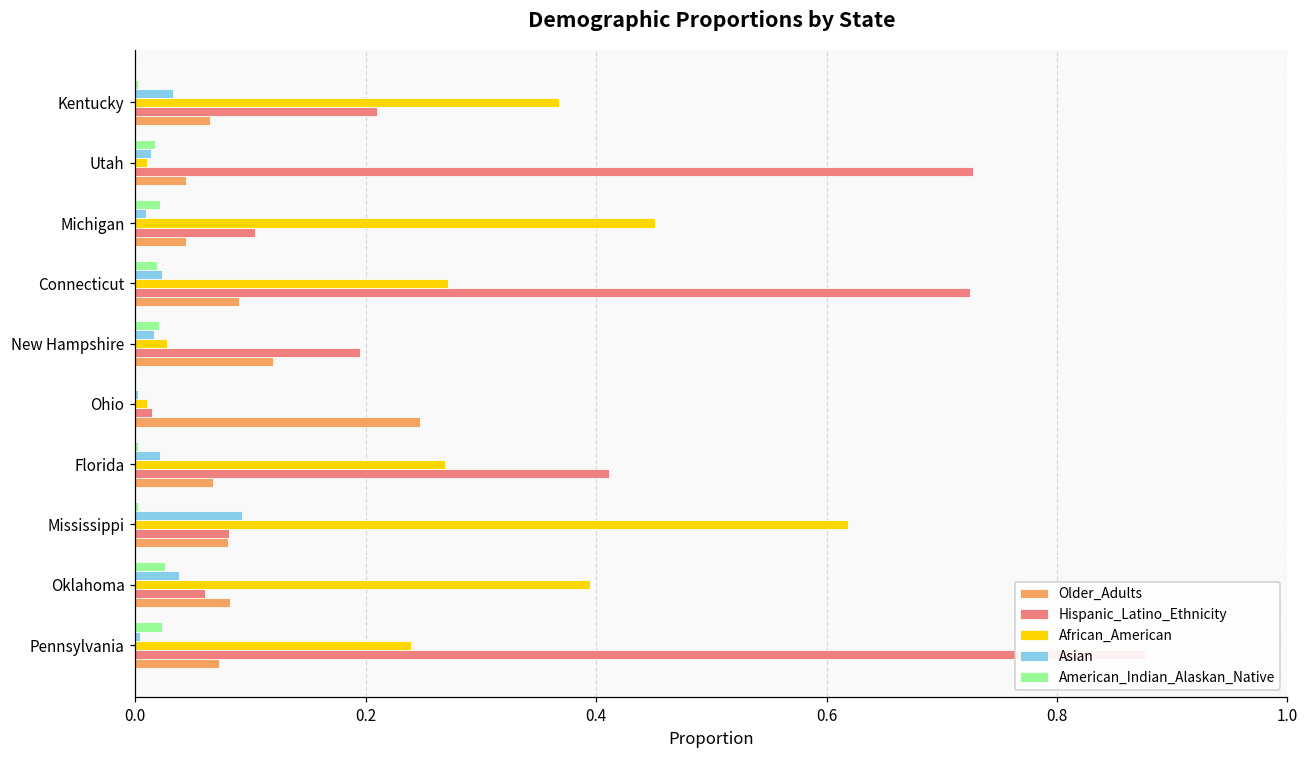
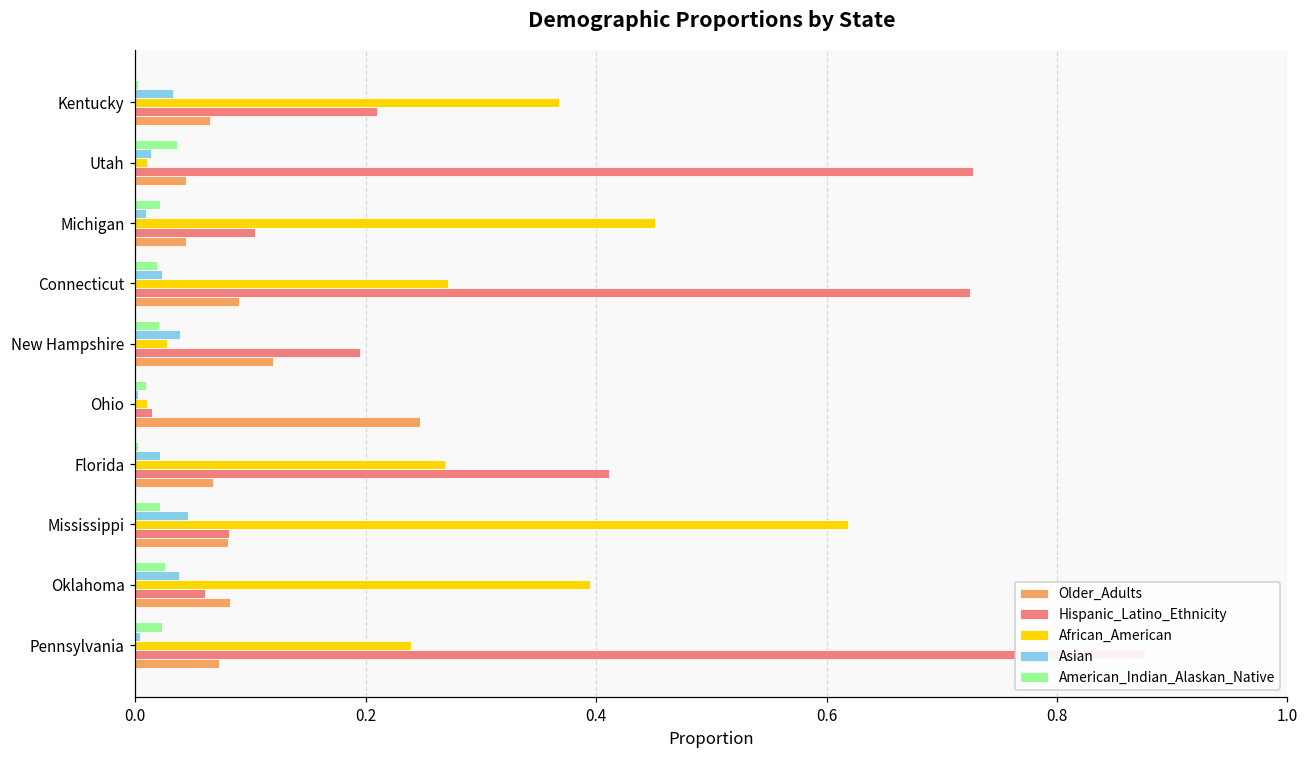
  {
    "African_American": {
      "Kentucky": 0.368,
      "Utah": 0.010,
      "Michigan": 0.451,
      "Connecticut": 0.271,
      "New Hampshire": 0.027,
      "Ohio": 0.010,
      "Florida": 0.268,
      "Mississippi": 0.618,
      "Oklahoma": 0.394,
      "Pennsylvania": 0.240
    },
    "Asian": {
      "Kentucky": 0.033,
      "Utah": 0.014,
      "Michigan": 0.010,
      "Connecticut": 0.023,
-     "New Hampshire": 0.016,
+     "New Hampshire": 0.039,
      "Florida": 0.021,
-     "Mississippi": 0.092,
+     "Mississippi": 0.046,
      "Oklahoma": 0.038,
      "Pennsylvania": 0.004
    },
    "American_Indian_Alaskan_Native": {
-     "Utah": 0.017,
+     "Utah": 0.037,
      "Michigan": 0.021,
      "Connecticut": 0.019,
      "New Hampshire": 0.021,
-     "Ohio": 0.001,
-     "Mississippi": 0.002,
+     "Ohio": 0.009,
+     "Mississippi": 0.021,
      "Oklahoma": 0.026,
      "Pennsylvania": 0.023
    }
  }
